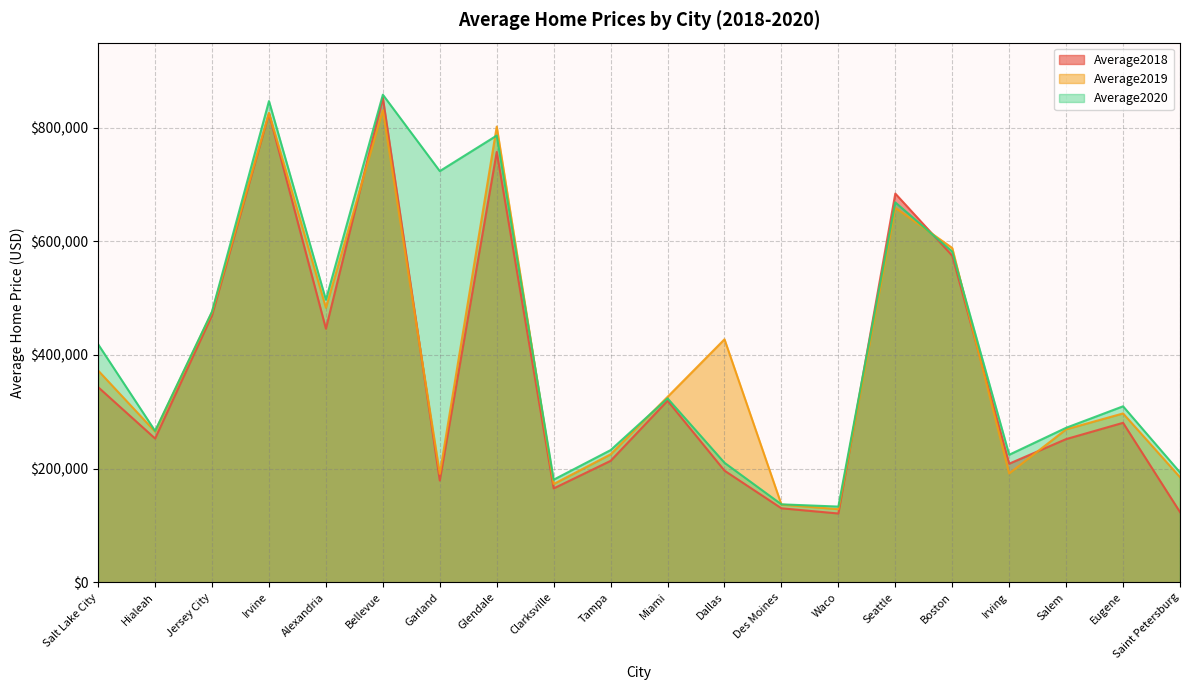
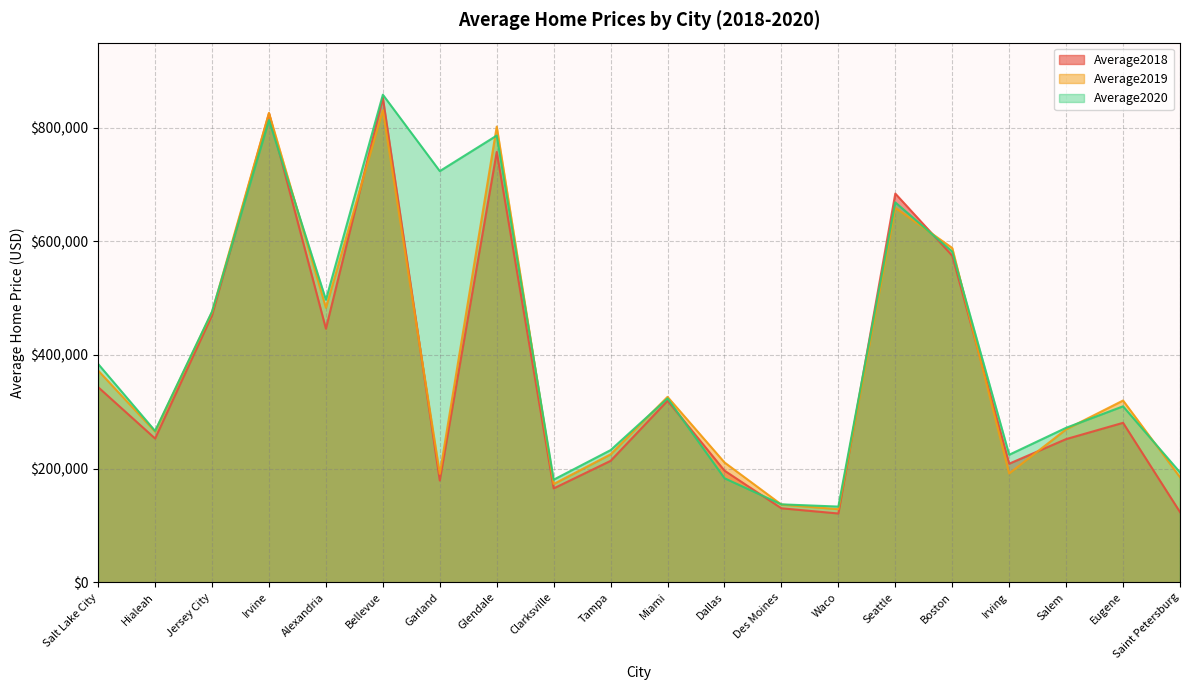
  {
    "Average2018": {
      "Salt Lake City": "$340,000",
      "Hialeah": "$250,000",
      "Jersey City": "$470,000",
      "Alexandria": "$450,000",
      "Bellevue": "$850,000",
      "Garland": "$180,000",
      "Glendale": "$760,000",
      "Clarksville": "$170,000",
      "Tampa": "$210,000",
      "Dallas": "$200,000",
      "Des Moines": "$130,000",
      "Waco": "$120,000",
      "Seattle": "$680,000",
      "Boston": "$570,000",
      "Irving": "$210,000",
      "Salem": "$250,000",
      "Eugene": "$280,000",
      "Saint Petersburg": "$120,000"
    },
    "Average2019": {
      "Salt Lake City": "$370,000",
      "Alexandria": "$480,000",
      "Bellevue": "$830,000",
      "Garland": "$190,000",
      "Glendale": "$800,000",
      "Clarksville": "$170,000",
      "Tampa": "$230,000",
-     "Dallas": "$430,000",
+     "Dallas": "$210,000",
      "Waco": "$130,000",
      "Seattle": "$660,000",
      "Boston": "$590,000",
      "Irving": "$190,000",
-     "Eugene": "$300,000",
+     "Eugene": "$320,000",
      "Saint Petersburg": "$180,000"
    },
    "Average2020": {
-     "Salt Lake City": "$420,000",
-     "Irvine": "$850,000",
+     "Salt Lake City": "$380,000",
+     "Irvine": "$810,000",
      "Alexandria": "$500,000",
      "Bellevue": "$860,000",
      "Garland": "$720,000",
      "Glendale": "$790,000",
      "Clarksville": "$180,000",
      "Tampa": "$230,000",
-     "Dallas": "$210,000",
+     "Dallas": "$180,000",
      "Waco": "$130,000",
      "Seattle": "$670,000",
      "Boston": "$580,000",
      "Irving": "$220,000",
      "Eugene": "$310,000",
      "Saint Petersburg": "$190,000"
    }
  }
